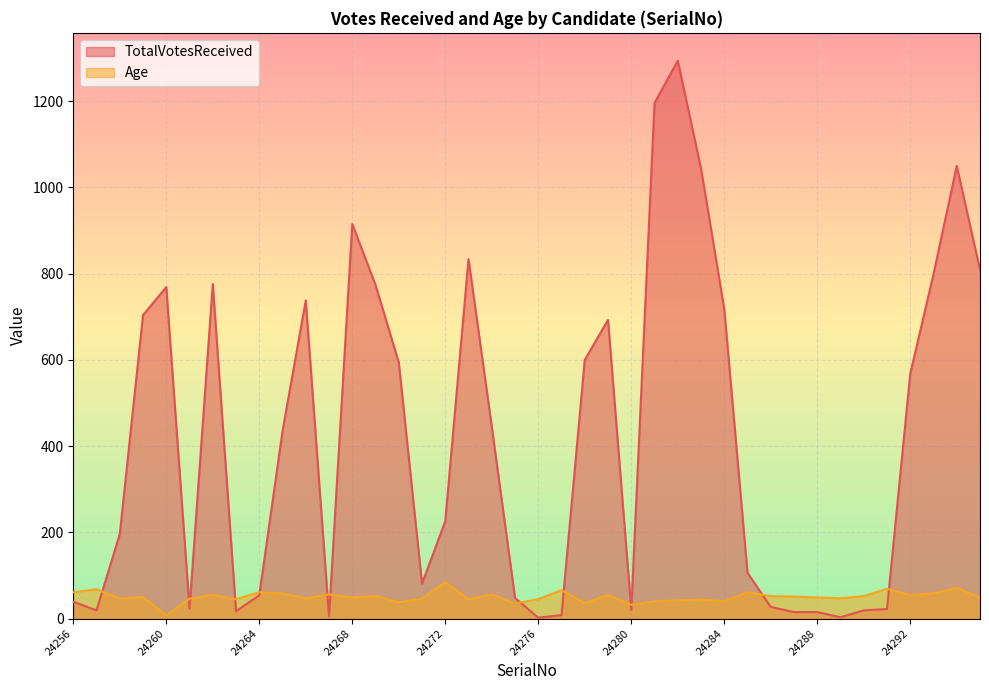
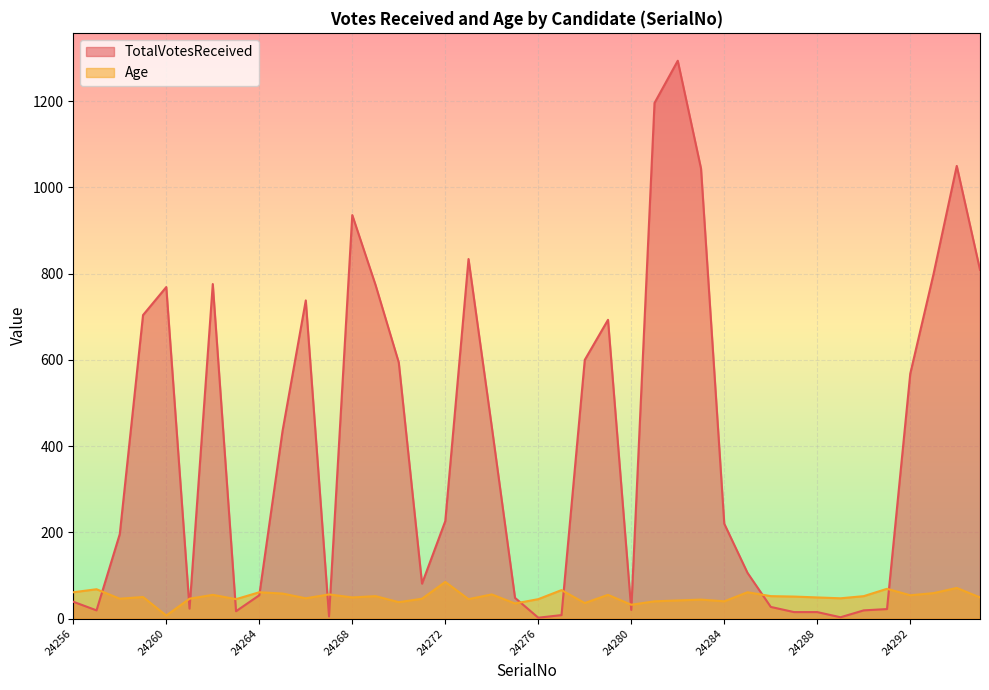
  {
    "TotalVotesReceived": {
      "24256": 40,
      "24260": 770,
      "24264": 50,
-     "24268": 920,
+     "24268": 940,
      "24272": 230,
      "24276": 0,
      "24280": 20,
-     "24284": 720,
+     "24284": 220,
      "24288": 20,
      "24292": 570
    },
    "Age": {
      "24256": 60,
      "24260": 10,
      "24264": 60,
      "24268": 50,
      "24272": 90,
      "24276": 50,
      "24280": 30,
      "24284": 40,
      "24288": 50,
      "24292": 50
    }
  }
